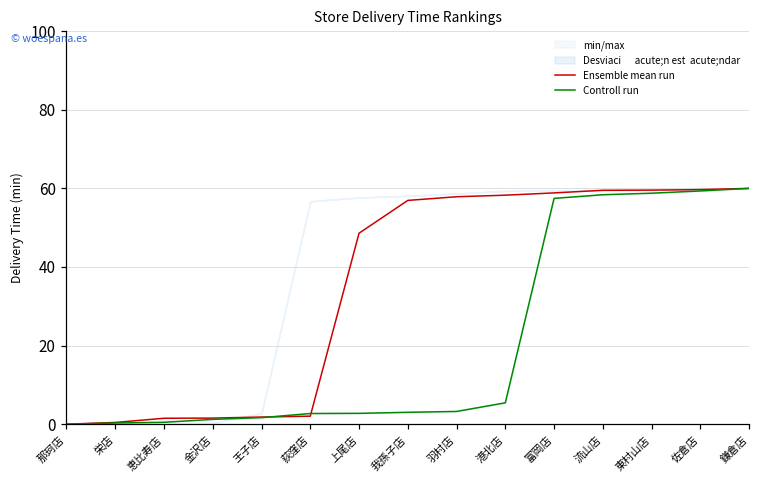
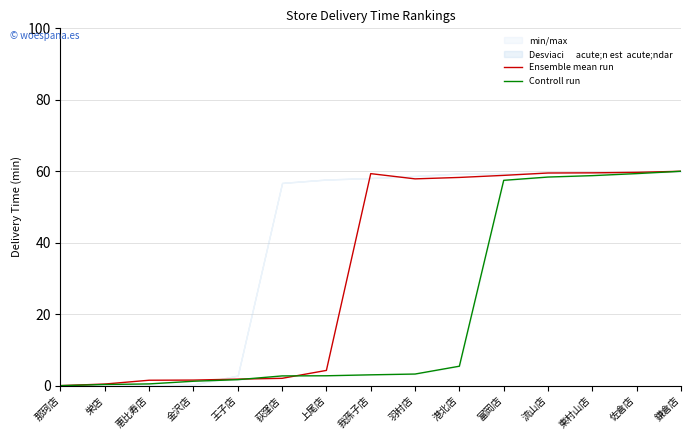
  {
    "Ensemble mean run": {
      "恵比寿店": 2,
-     "上尾店": 49,
-     "我孫子店": 57,
+     "上尾店": 4,
+     "我孫子店": 59,
      "羽村店": 58,
      "港北店": 58
    }
  }
